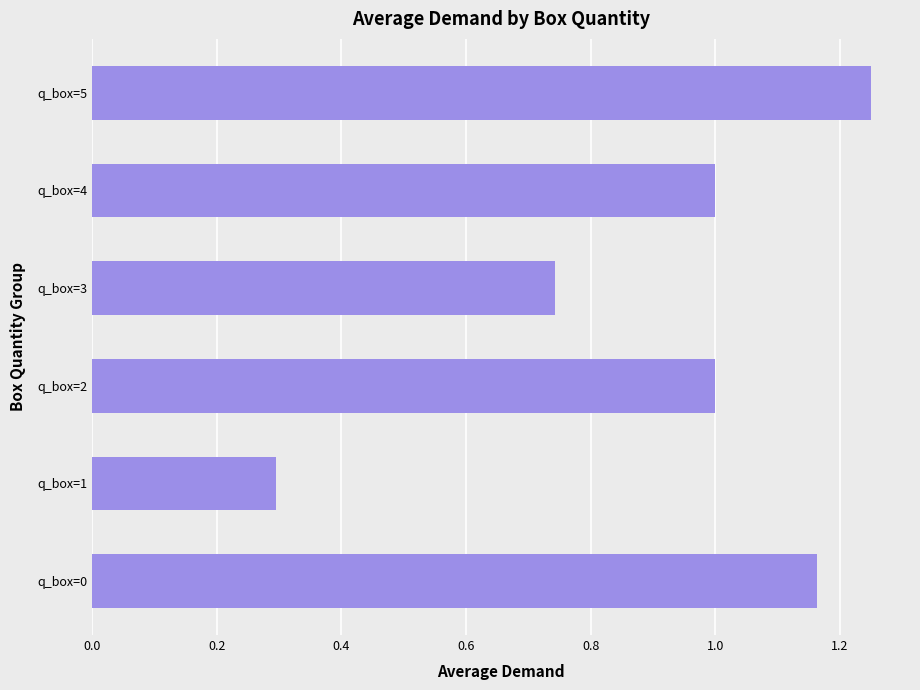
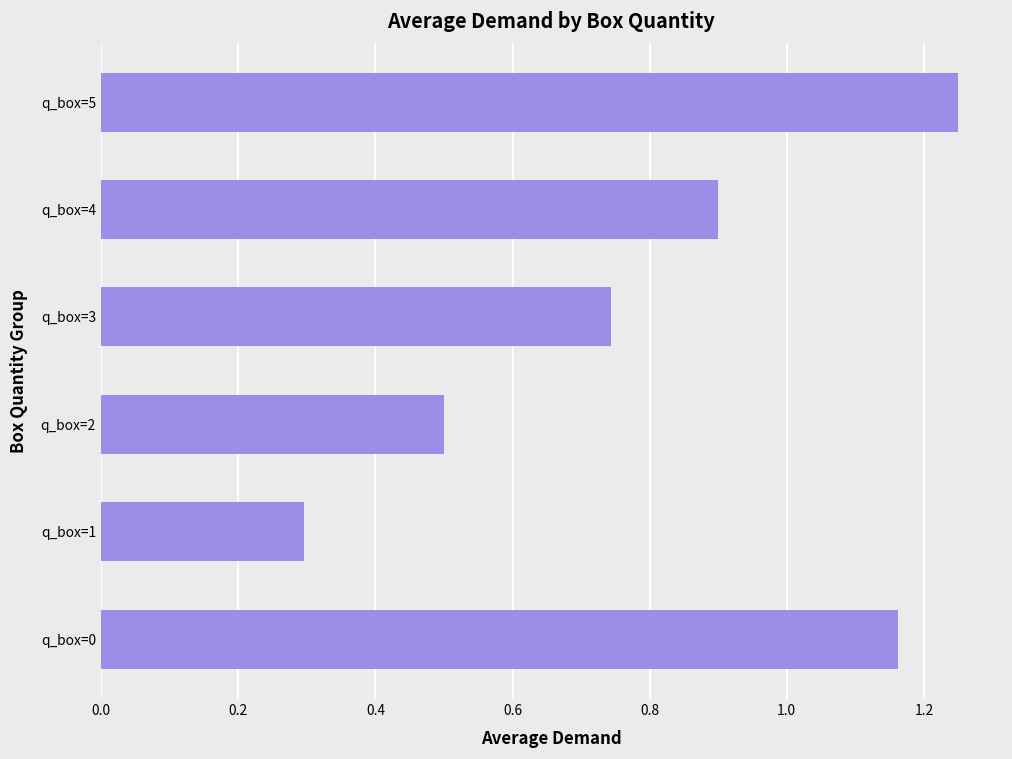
  {
    "q_box=5": 1.25,
-   "q_box=4": 1.0,
+   "q_box=4": 0.9,
    "q_box=3": 0.74,
-   "q_box=2": 1.0,
+   "q_box=2": 0.5,
    "q_box=1": 0.30,
    "q_box=0": 1.16
  }
